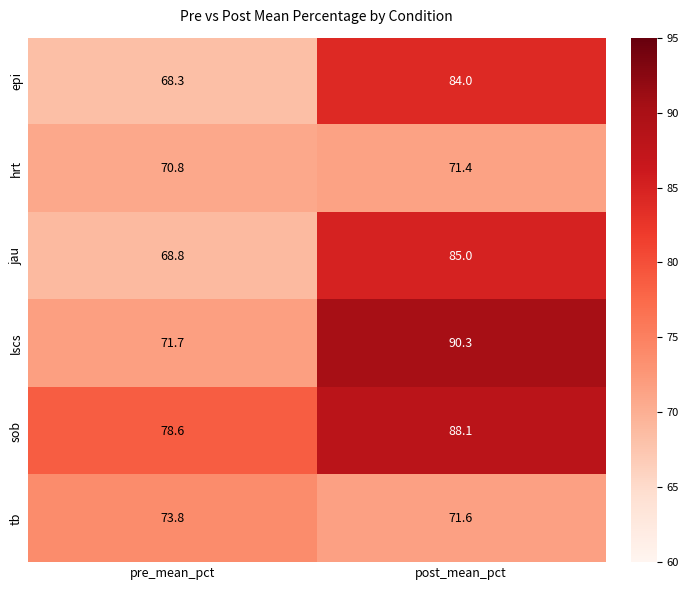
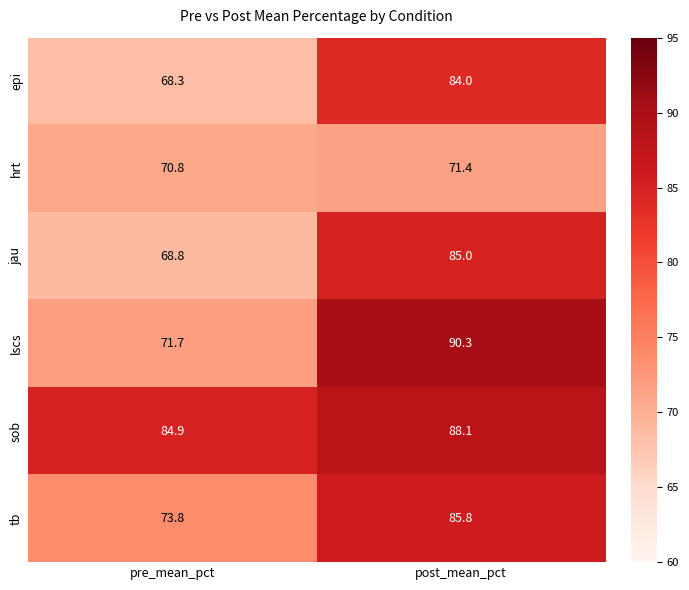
  {
    "epi": {
      "pre_mean_pct": 68.3,
      "post_mean_pct": 84.0
    },
    "hrt": {
      "pre_mean_pct": 70.8,
      "post_mean_pct": 71.4
    },
    "jau": {
      "pre_mean_pct": 68.8,
      "post_mean_pct": 85.0
    },
    "lscs": {
      "pre_mean_pct": 71.7,
      "post_mean_pct": 90.3
    },
    "sob": {
-     "pre_mean_pct": 78.6,
+     "pre_mean_pct": 84.9,
      "post_mean_pct": 88.1
    },
    "tb": {
      "pre_mean_pct": 73.8,
-     "post_mean_pct": 71.6
+     "post_mean_pct": 85.8
    }
  }
